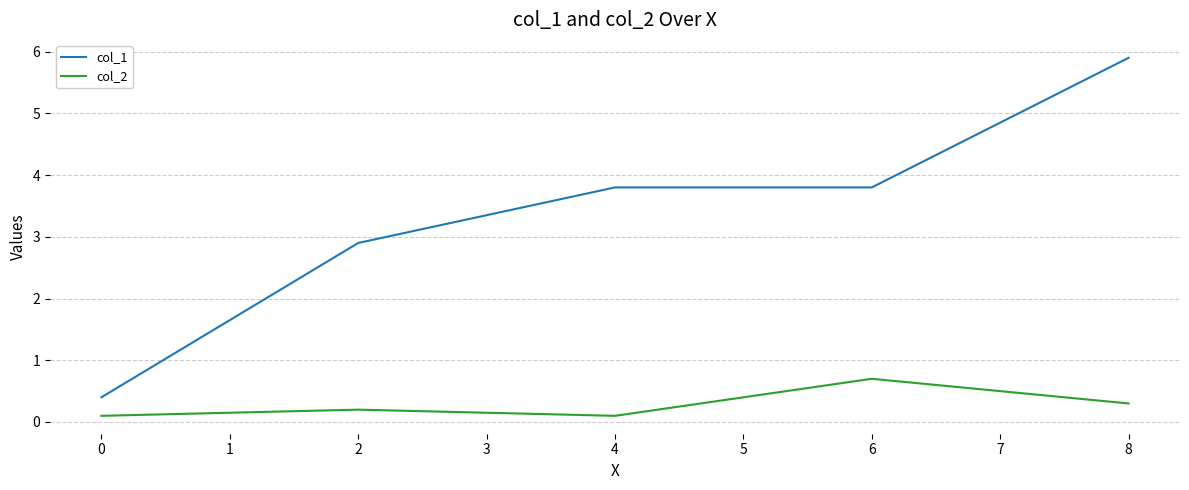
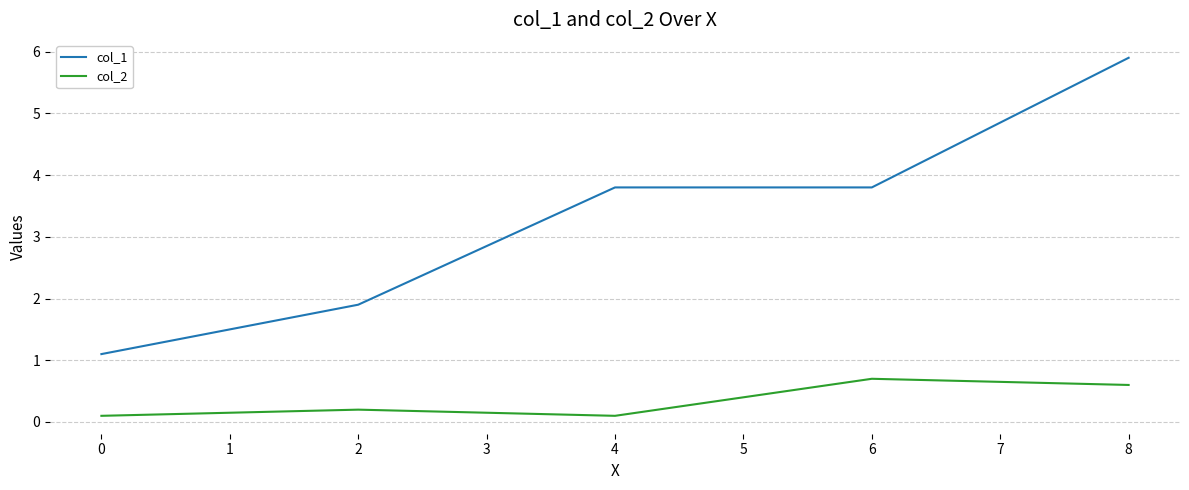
  {
    "col_1": {
-     "0": 0.4,
-     "2": 2.9,
+     "0": 1.1,
+     "2": 1.9,
      "4": 3.8,
      "6": 3.8,
      "8": 5.9
    },
    "col_2": {
      "0": 0.1,
      "2": 0.2,
      "4": 0.1,
      "6": 0.7,
-     "8": 0.3
+     "8": 0.6
    }
  }
